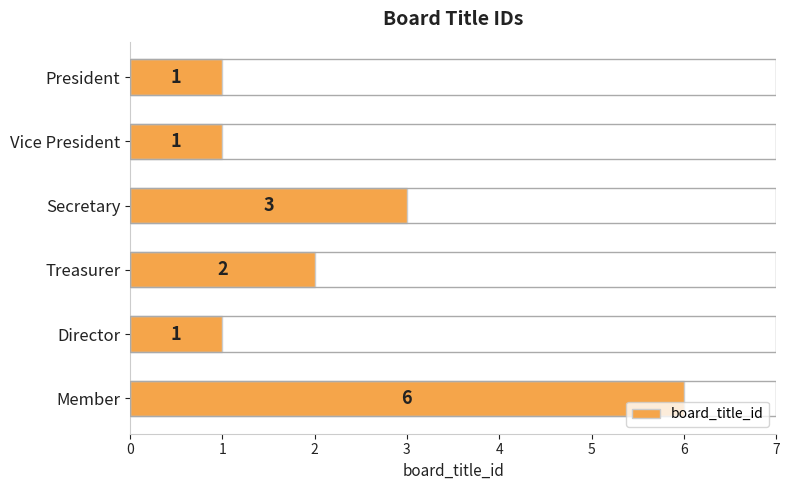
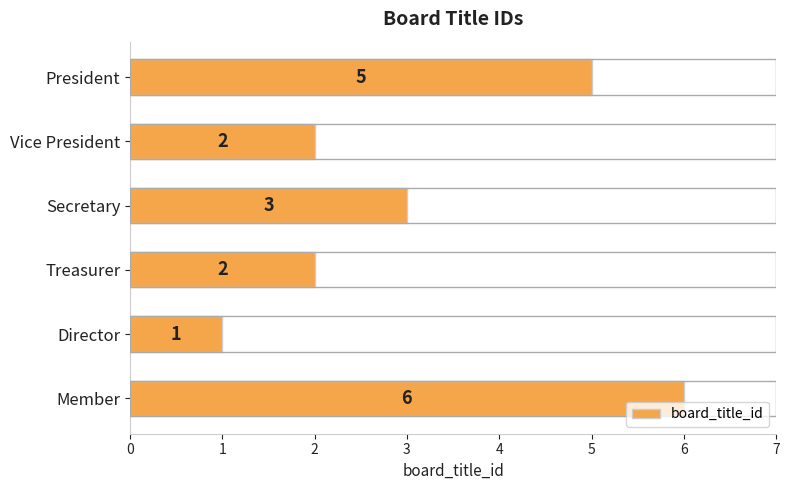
  {
-   "President": 1,
-   "Vice President": 1,
+   "President": 5,
+   "Vice President": 2,
    "Secretary": 3,
    "Treasurer": 2,
    "Director": 1,
    "Member": 6
  }
